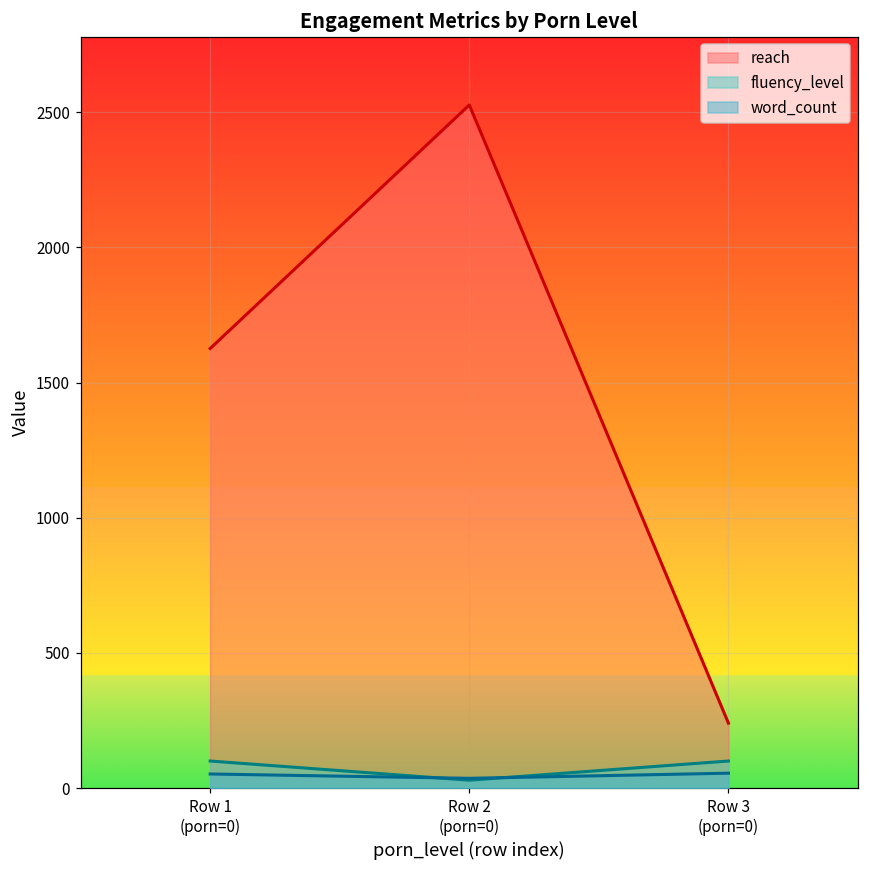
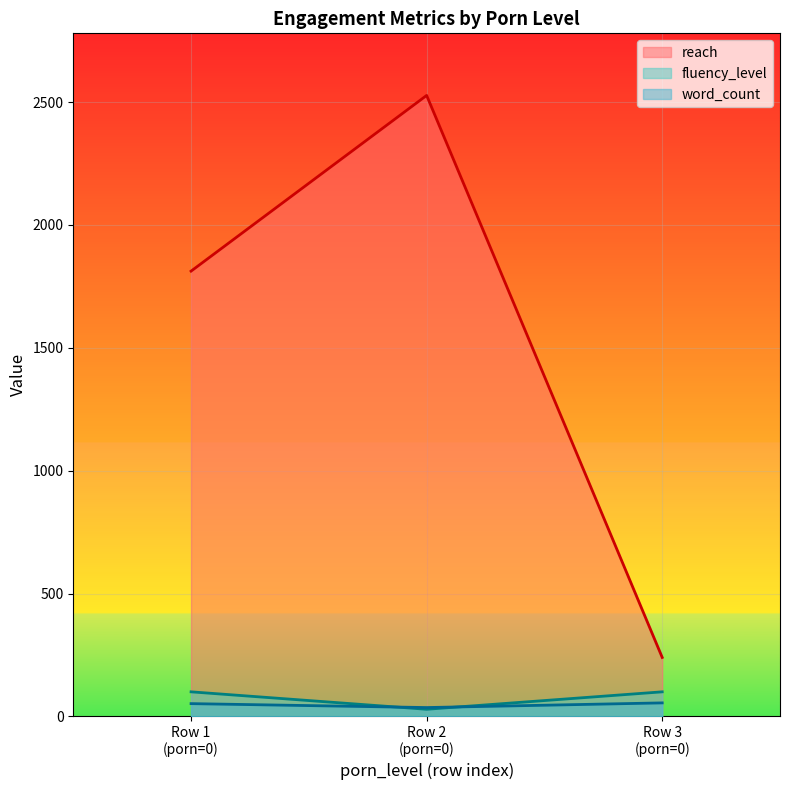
  {
    "reach": {
-     "Row 1 (porn=0)": 1630,
+     "Row 1 (porn=0)": 1810,
      "Row 2 (porn=0)": 2530,
      "Row 3 (porn=0)": 240
    }
  }
